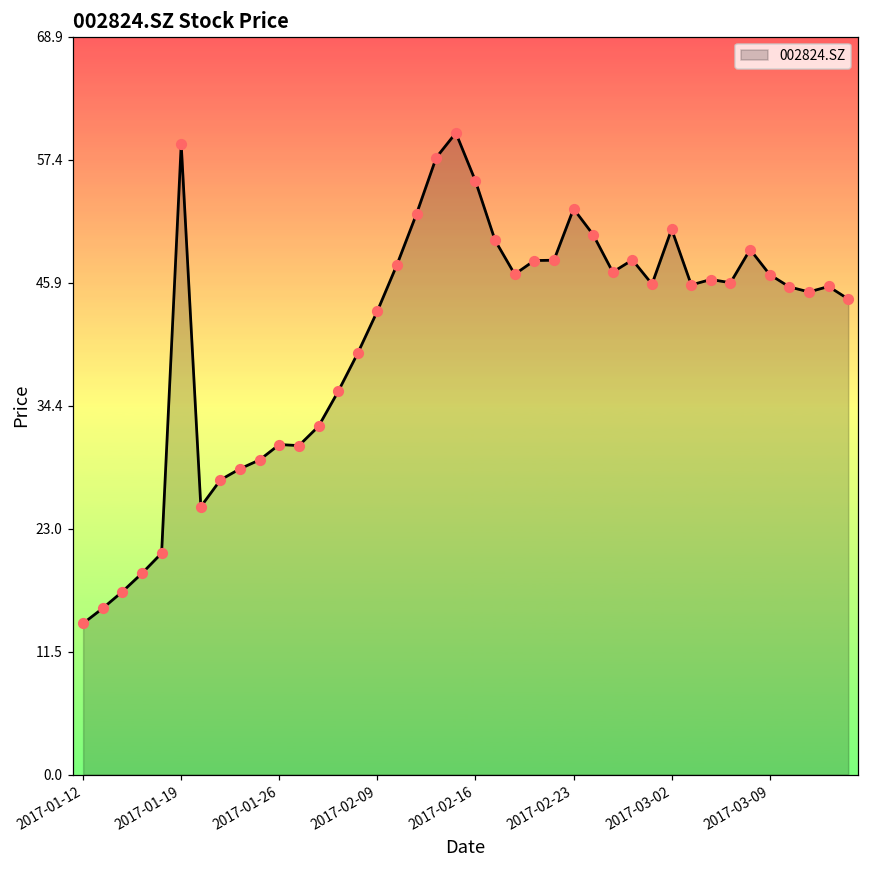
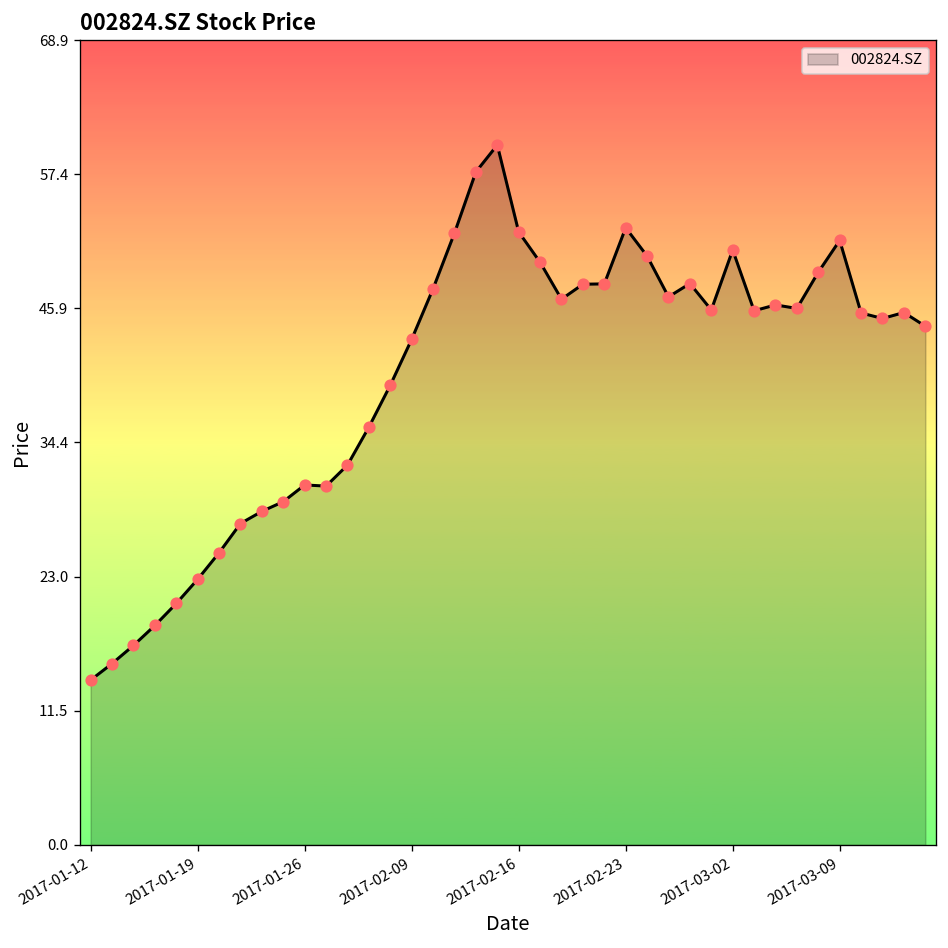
  {
    "2017-01-12": 14,
-   "2017-01-19": 59,
+   "2017-01-19": 23,
    "2017-01-26": 31,
    "2017-02-09": 43,
-   "2017-02-16": 55,
+   "2017-02-16": 52,
    "2017-02-23": 53,
    "2017-03-02": 51,
-   "2017-03-09": 47
+   "2017-03-09": 52
  }
